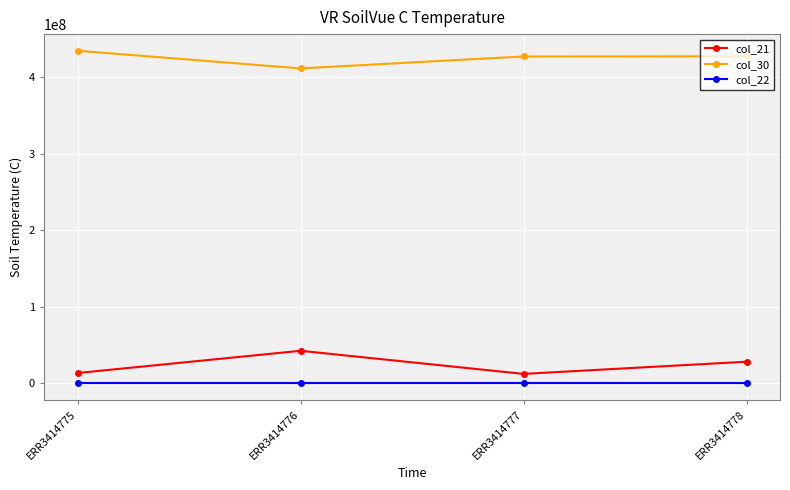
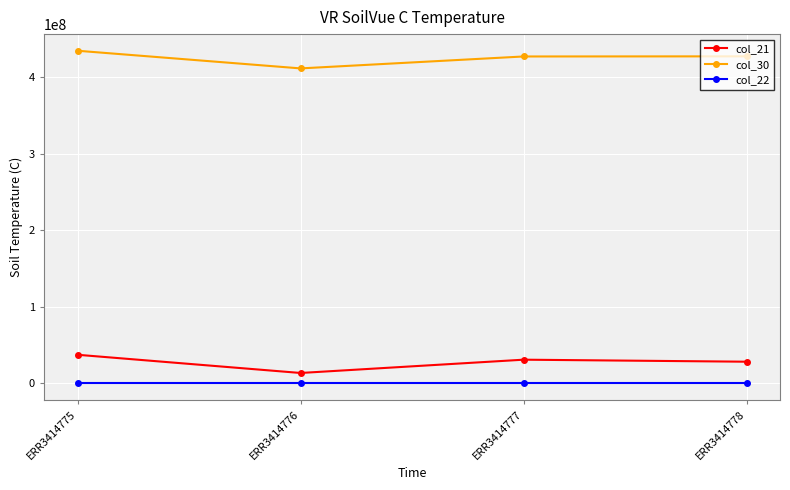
  {
    "col_21": {
-     "ERR3414775": 10000000,
-     "ERR3414776": 40000000,
-     "ERR3414777": 10000000,
+     "ERR3414775": 40000000,
+     "ERR3414776": 10000000,
+     "ERR3414777": 30000000,
      "ERR3414778": 30000000
    },
    "col_30": {
      "ERR3414775": 430000000,
      "ERR3414776": 410000000,
      "ERR3414777": 430000000
    },
    "col_22": {
      "ERR3414775": 0,
      "ERR3414776": 0,
      "ERR3414777": 0,
      "ERR3414778": 0
    }
  }
